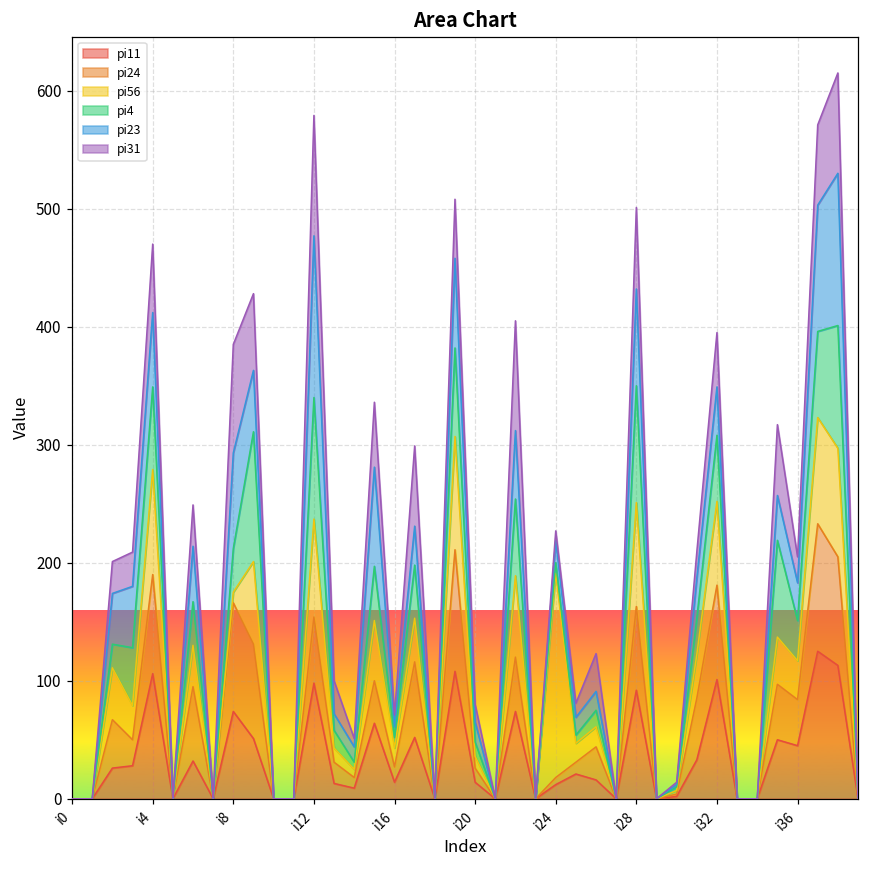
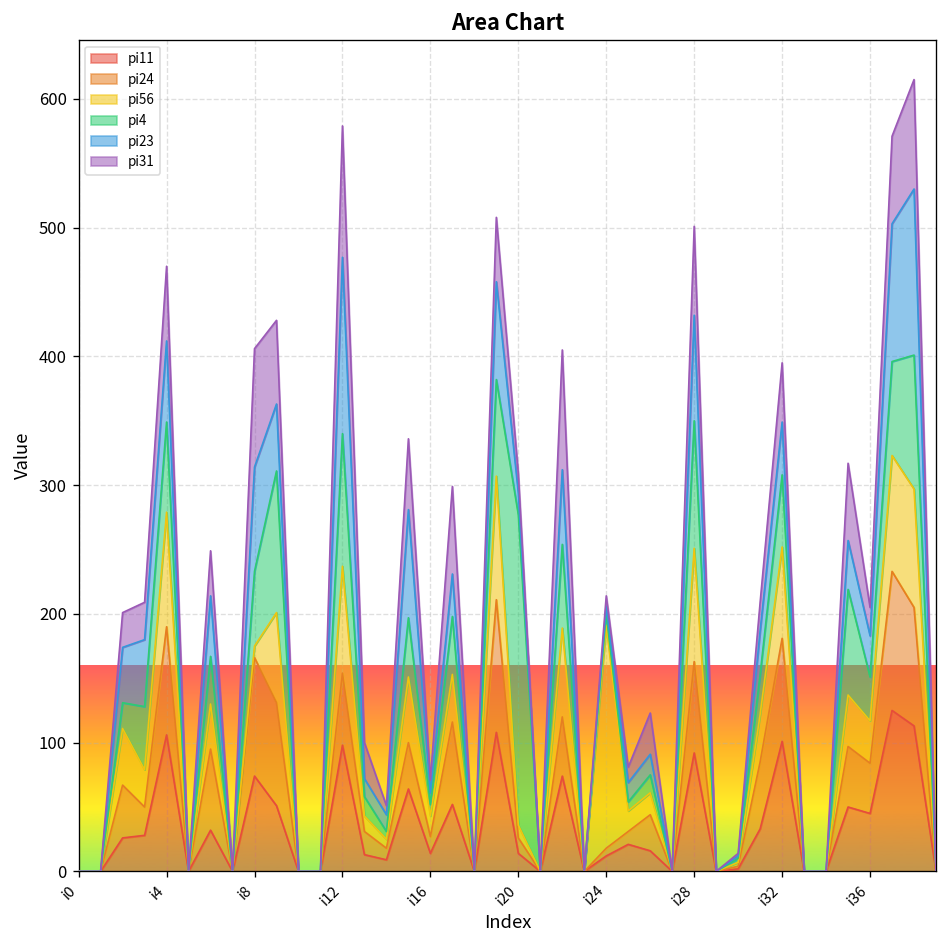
  {
    "pi56": {
      "i4": 89,
      "i8": 9,
      "i12": 83,
      "i16": 16,
      "i20": 10,
      "i24": 173,
      "i28": 88,
      "i32": 71,
      "i36": 33
    },
    "pi4": {
      "i4": 70,
-     "i8": 37,
+     "i8": 58,
      "i12": 103,
      "i16": 9,
-     "i20": 12,
+     "i20": 241,
      "i24": 9,
      "i28": 99,
      "i32": 56,
      "i36": 34
    },
    "pi23": {
      "i4": 63,
      "i8": 81,
      "i12": 137,
      "i16": 9,
      "i20": 17,
-     "i24": 19,
+     "i24": 6,
      "i28": 82,
      "i32": 41,
      "i36": 32
    },
    "pi31": {
      "i4": 58,
      "i8": 92,
      "i12": 102,
      "i16": 10,
      "i20": 15,
      "i24": 8,
      "i28": 69,
      "i32": 46,
      "i36": 22
    }
  }
